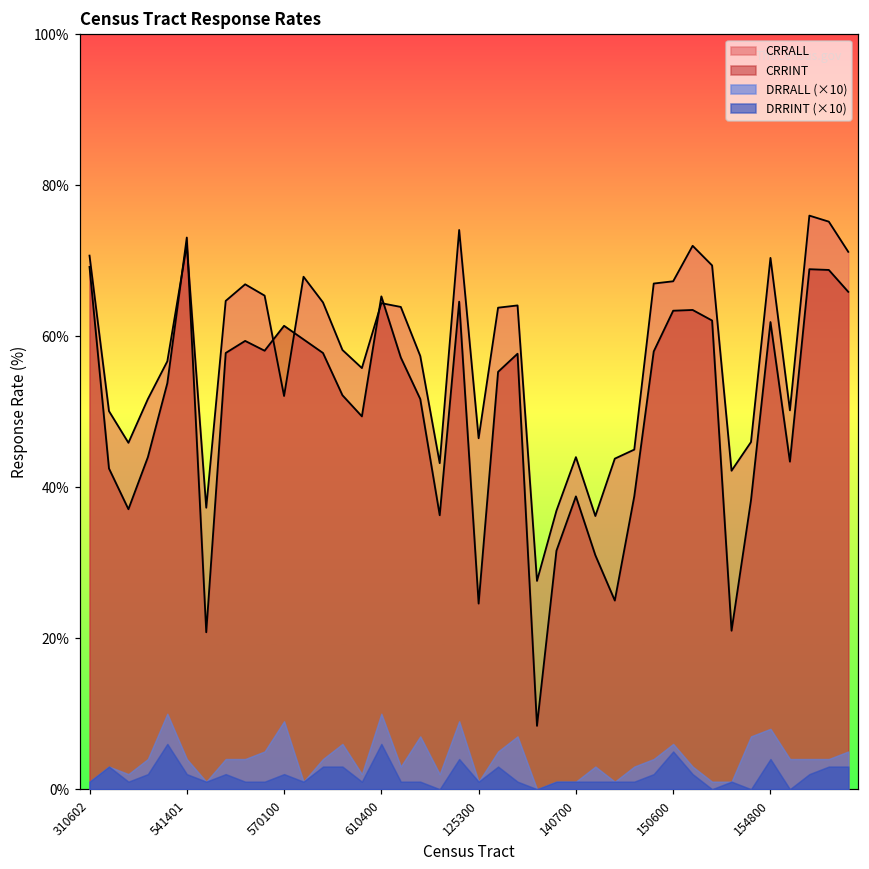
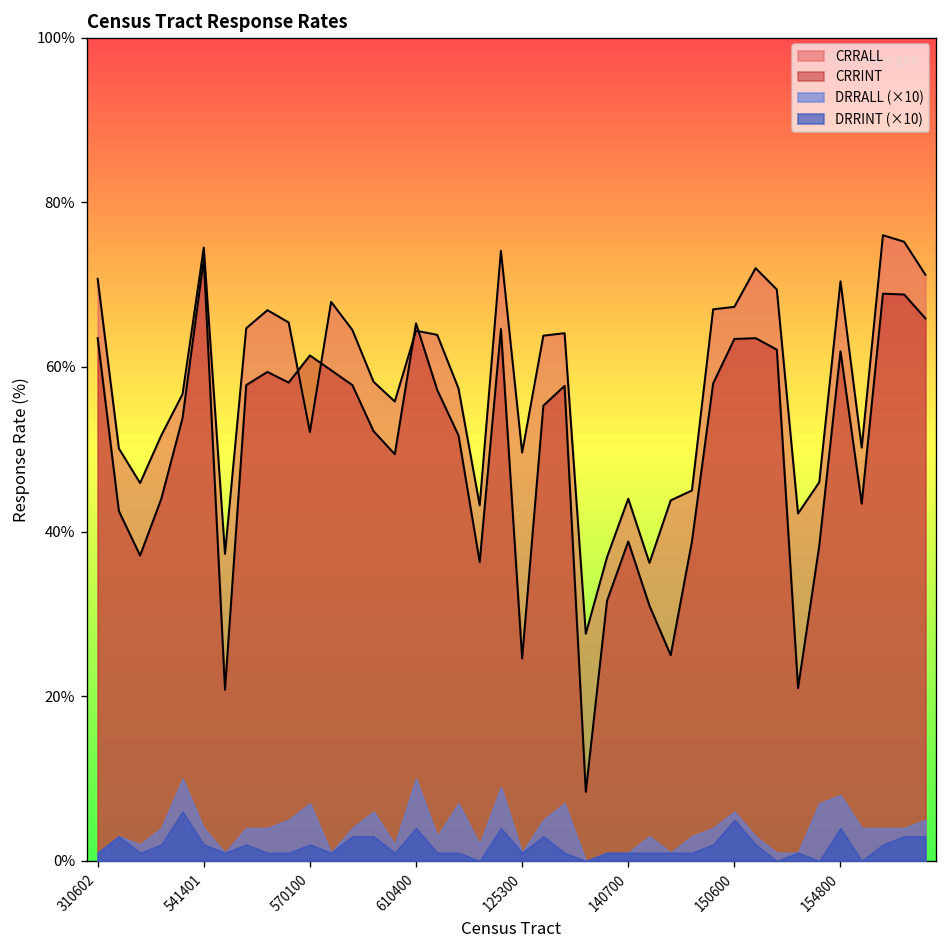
  {
    "CRRALL": {
      "310602": "71%",
-     "541401": "72%",
+     "541401": "75%",
      "570100": "52%",
      "610400": "64%",
-     "125300": "47%",
+     "125300": "50%",
      "140700": "44%",
      "150600": "67%",
      "154800": "70%"
    },
    "CRRINT": {
-     "310602": "69%",
+     "310602": "64%",
      "541401": "73%",
      "570100": "61%",
      "610400": "65%",
      "125300": "25%",
      "140700": "39%",
      "150600": "63%",
      "154800": "62%"
    },
    "DRRALL (×10)": {
      "541401": "4%",
-     "570100": "9%",
+     "570100": "7%",
      "610400": "10%",
      "150600": "6%",
      "154800": "8%"
    },
    "DRRINT (×10)": {
      "541401": "2%",
      "570100": "2%",
-     "610400": "6%",
+     "610400": "4%",
      "150600": "5%",
      "154800": "4%"
    }
  }
